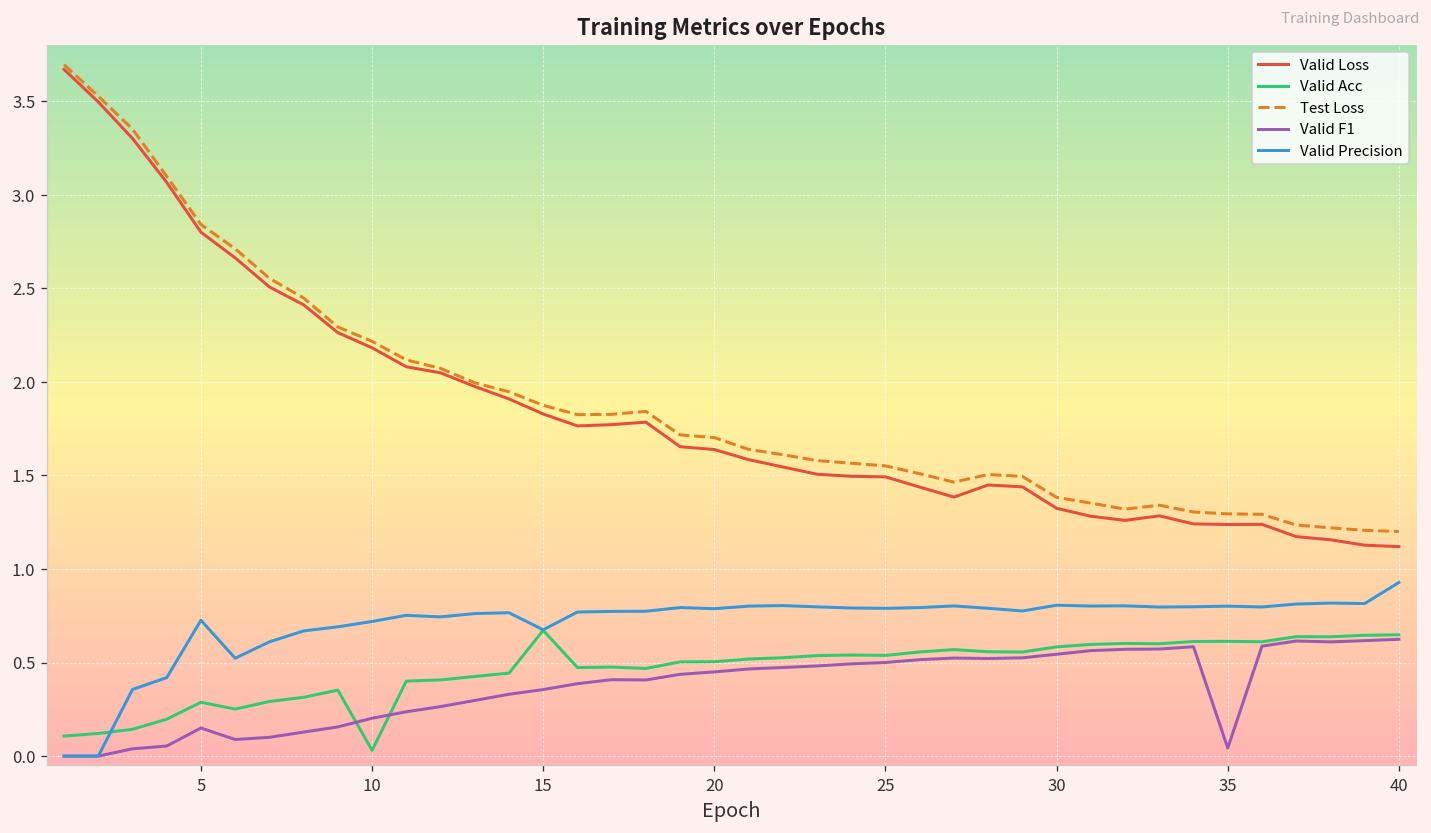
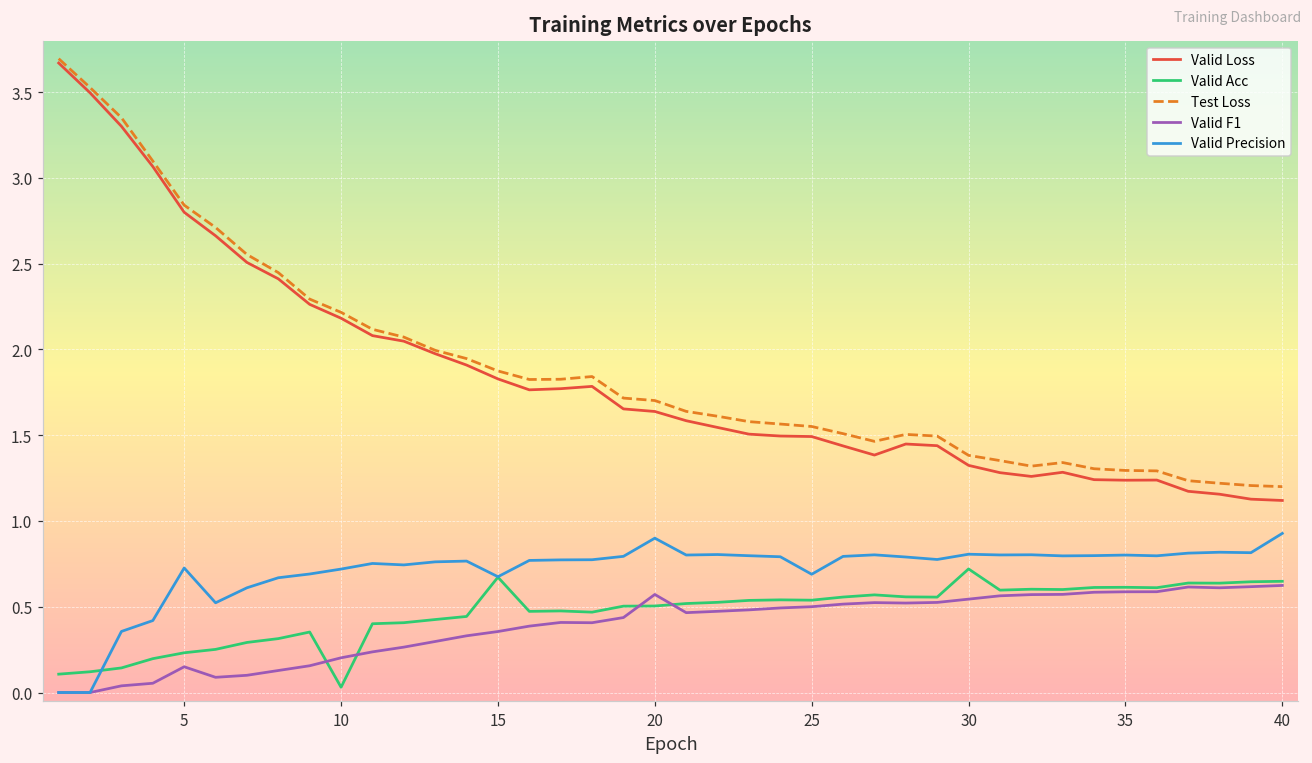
  {
    "Valid Acc": {
-     "5": 0.29,
+     "5": 0.23,
      "10": 0.03,
      "20": 0.50,
      "25": 0.54,
-     "30": 0.58,
+     "30": 0.72,
      "35": 0.61,
      "40": 0.65
    },
    "Valid F1": {
      "5": 0.15,
      "10": 0.20,
      "15": 0.36,
-     "20": 0.45,
+     "20": 0.57,
      "25": 0.50,
      "30": 0.54,
-     "35": 0.04,
+     "35": 0.59,
      "40": 0.62
    },
    "Valid Precision": {
      "5": 0.73,
      "10": 0.72,
-     "20": 0.79,
-     "25": 0.79,
+     "20": 0.90,
+     "25": 0.69,
      "30": 0.81,
      "35": 0.80,
      "40": 0.93
    }
  }
